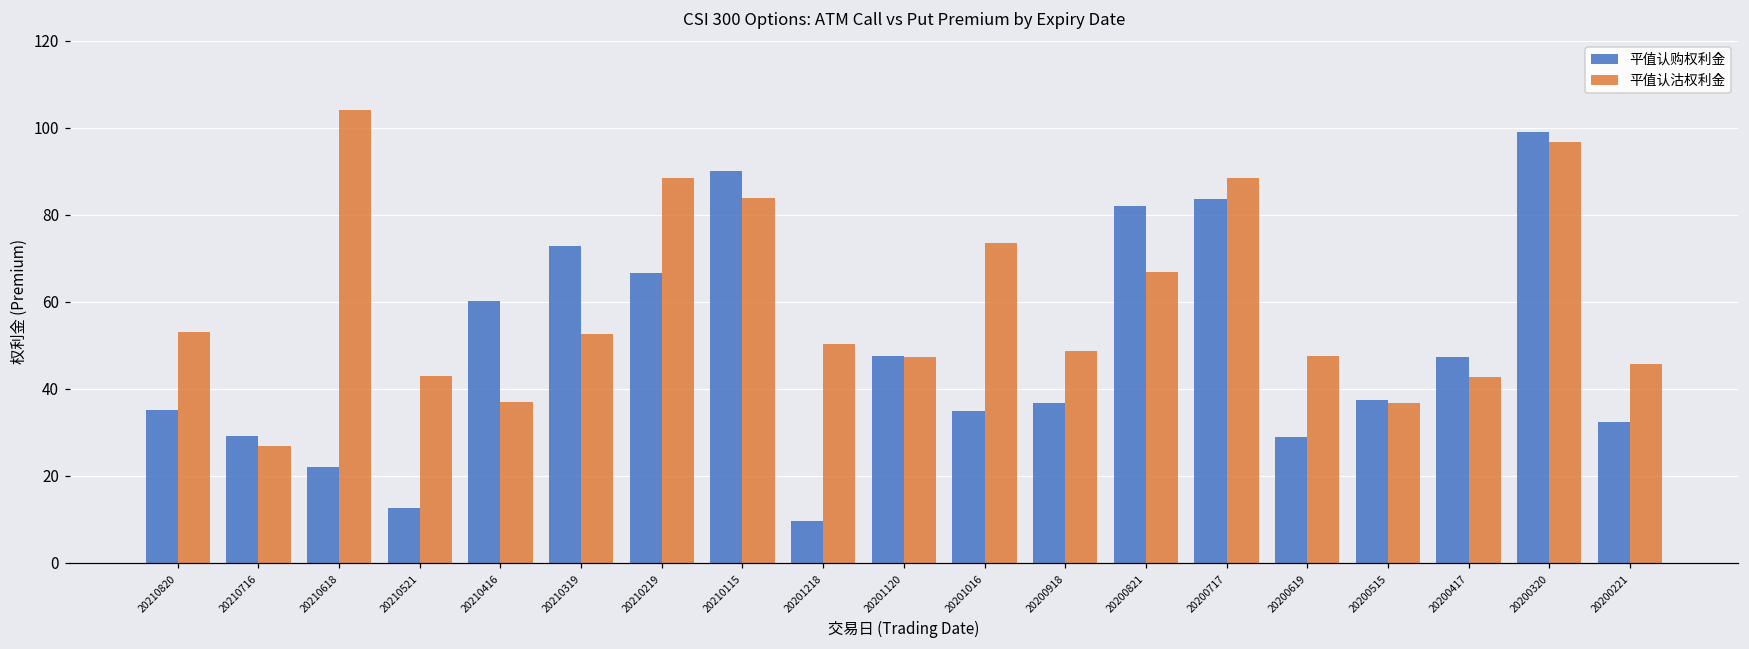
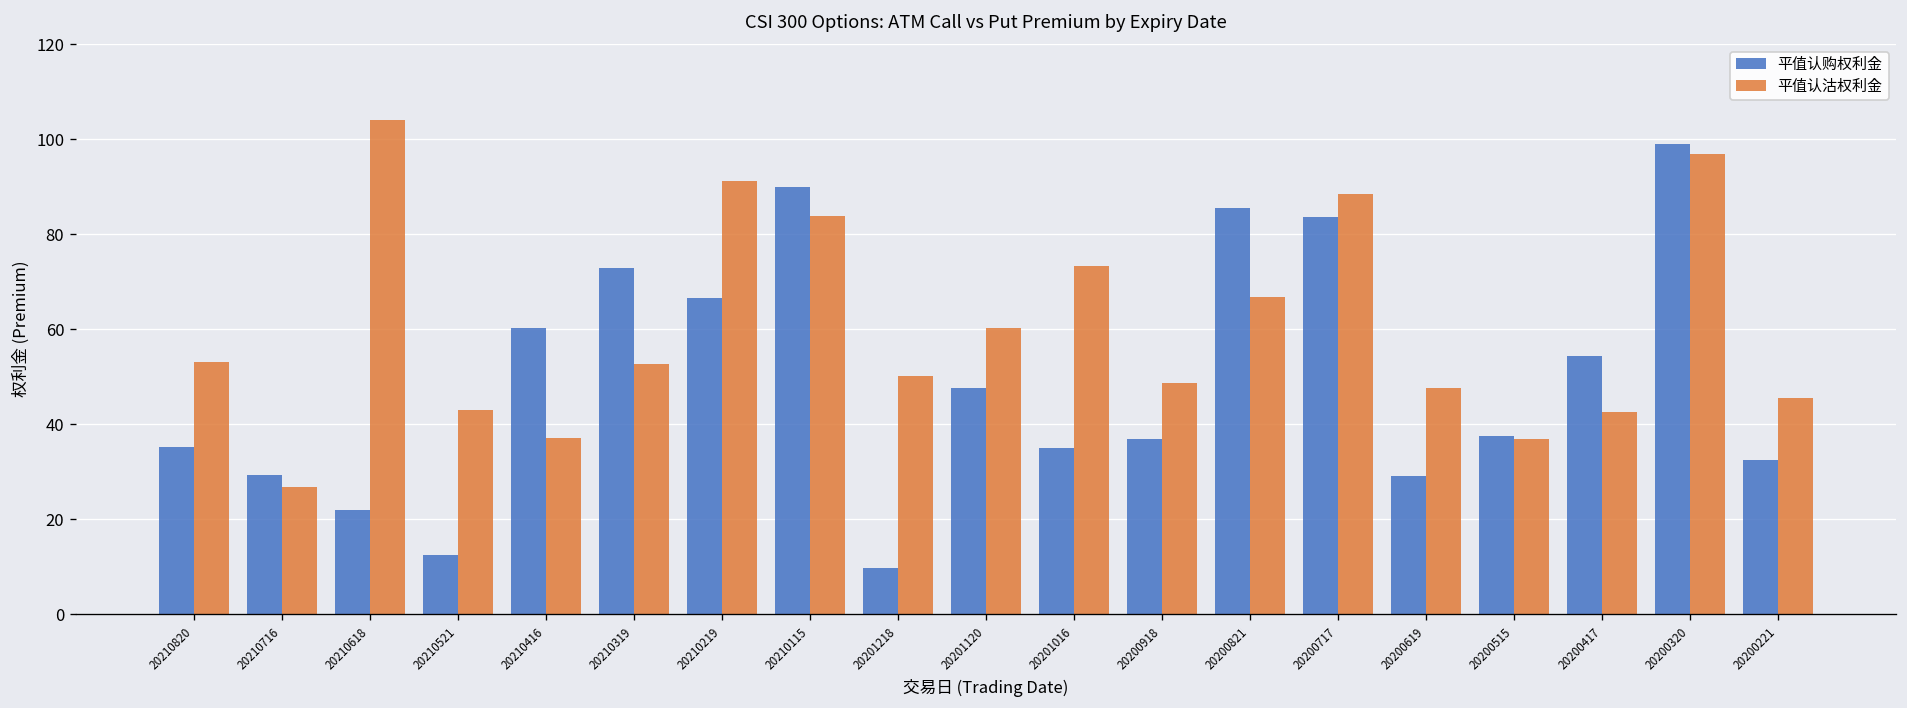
  {
    "平值认购权利金": {
      "20210820": 35,
      "20210716": 29,
      "20210618": 22,
      "20210521": 13,
      "20210416": 60,
      "20210319": 73,
      "20210219": 67,
      "20210115": 90,
      "20201218": 10,
      "20201120": 48,
      "20201016": 35,
      "20200918": 37,
-     "20200821": 82,
+     "20200821": 86,
      "20200717": 84,
      "20200619": 29,
      "20200515": 37,
-     "20200417": 47,
+     "20200417": 54,
      "20200320": 99,
      "20200221": 32
    },
    "平值认沽权利金": {
      "20210820": 53,
      "20210716": 27,
      "20210618": 104,
      "20210521": 43,
      "20210416": 37,
      "20210319": 53,
-     "20210219": 88,
+     "20210219": 91,
      "20210115": 84,
      "20201218": 50,
-     "20201120": 47,
+     "20201120": 60,
      "20201016": 73,
      "20200918": 49,
      "20200821": 67,
      "20200717": 89,
      "20200619": 48,
      "20200515": 37,
      "20200417": 43,
      "20200320": 97,
      "20200221": 46
    }
  }
